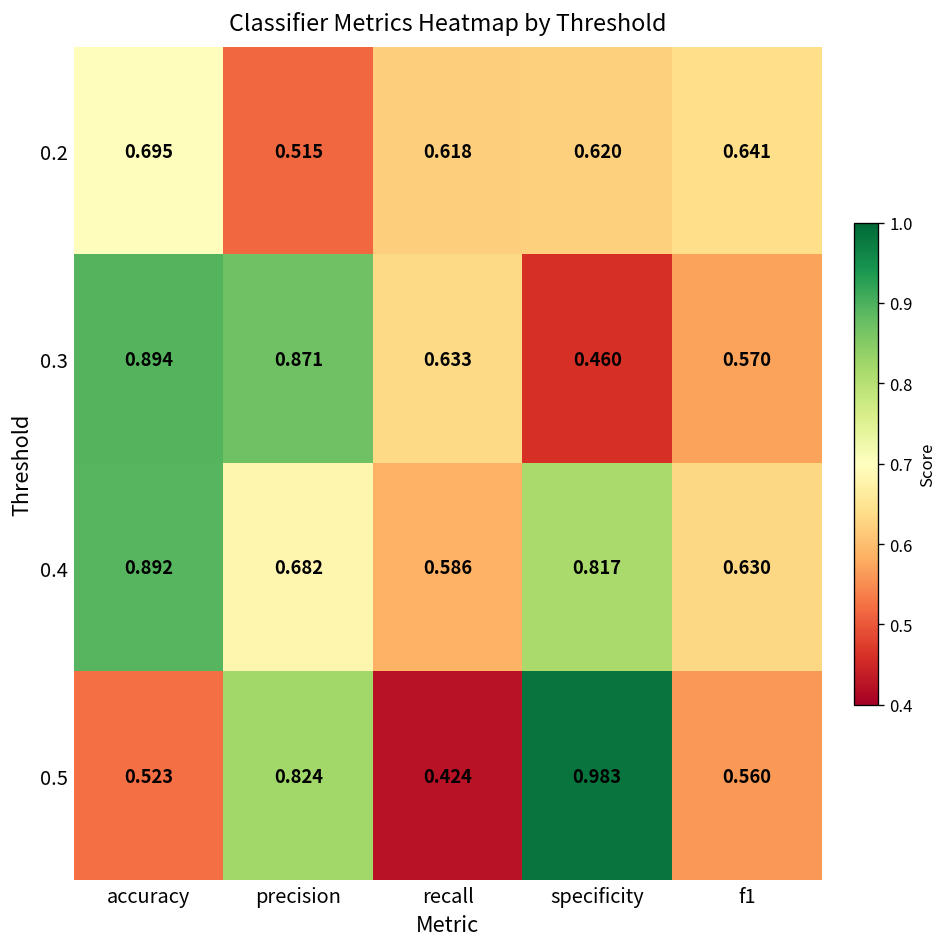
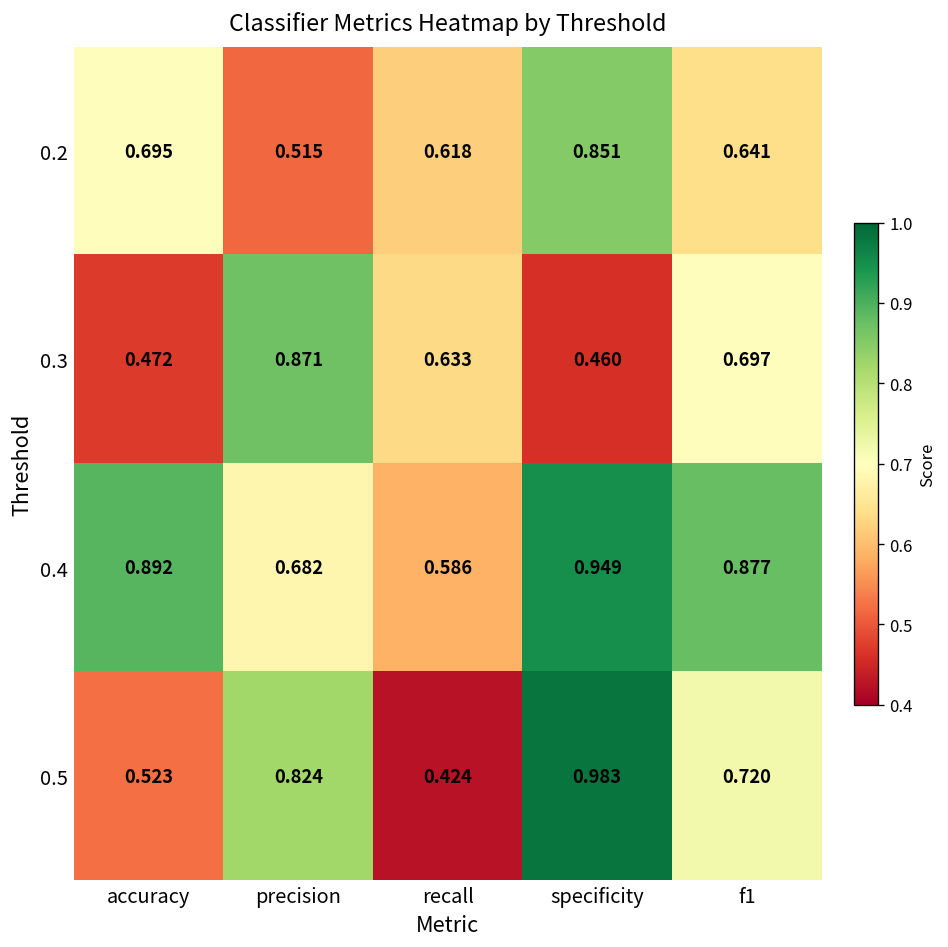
  {
    "0.2": {
      "accuracy": 0.695,
      "precision": 0.515,
      "recall": 0.618,
-     "specificity": 0.620,
+     "specificity": 0.851,
      "f1": 0.641
    },
    "0.3": {
-     "accuracy": 0.894,
+     "accuracy": 0.472,
      "precision": 0.871,
      "recall": 0.633,
      "specificity": 0.460,
-     "f1": 0.570
+     "f1": 0.697
    },
    "0.4": {
      "accuracy": 0.892,
      "precision": 0.682,
      "recall": 0.586,
-     "specificity": 0.817,
-     "f1": 0.630
+     "specificity": 0.949,
+     "f1": 0.877
    },
    "0.5": {
      "accuracy": 0.523,
      "precision": 0.824,
      "recall": 0.424,
      "specificity": 0.983,
-     "f1": 0.560
+     "f1": 0.720
    }
  }
